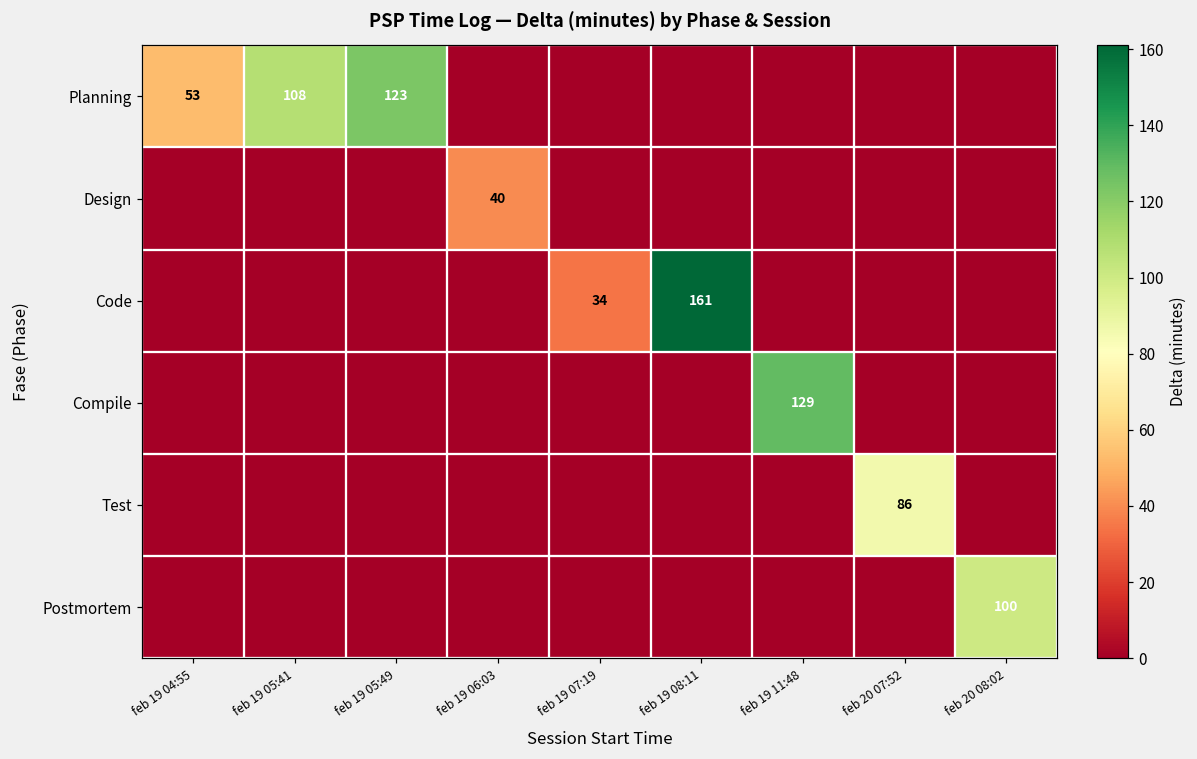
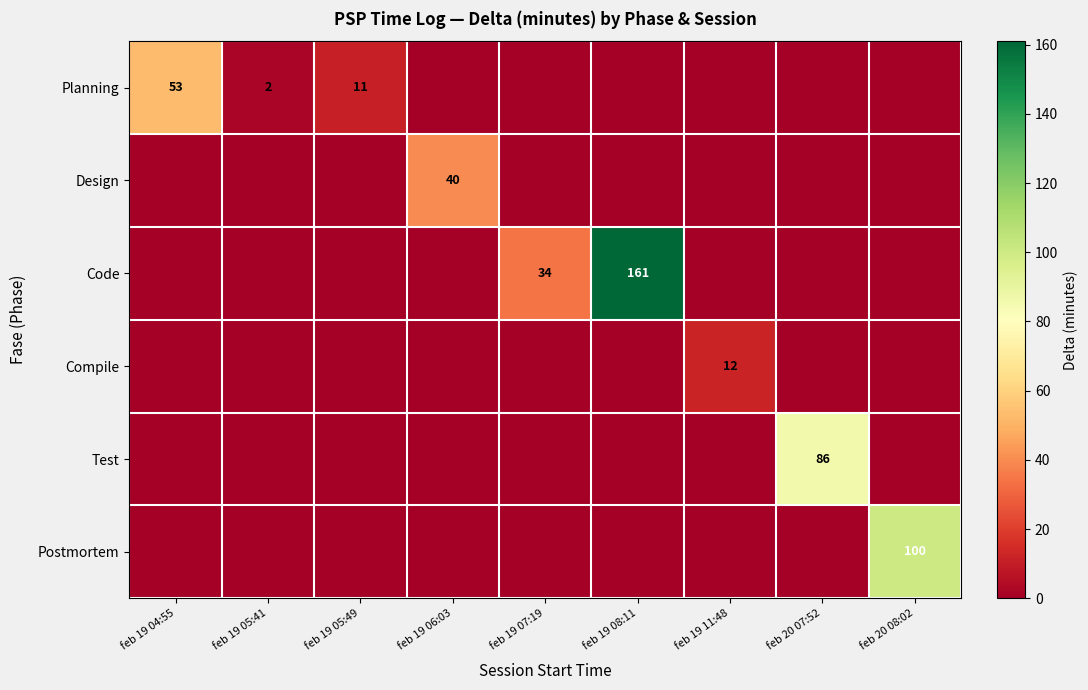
  {
    "Planning": {
      "feb 19 04:55": 53,
-     "feb 19 05:41": 108,
-     "feb 19 05:49": 123
+     "feb 19 05:41": 2,
+     "feb 19 05:49": 11
    },
    "Design": {
      "feb 19 06:03": 40
    },
    "Code": {
      "feb 19 07:19": 34,
      "feb 19 08:11": 161
    },
    "Compile": {
-     "feb 19 11:48": 129
+     "feb 19 11:48": 12
    },
    "Test": {
      "feb 20 07:52": 86
    },
    "Postmortem": {
      "feb 20 08:02": 100
    }
  }
